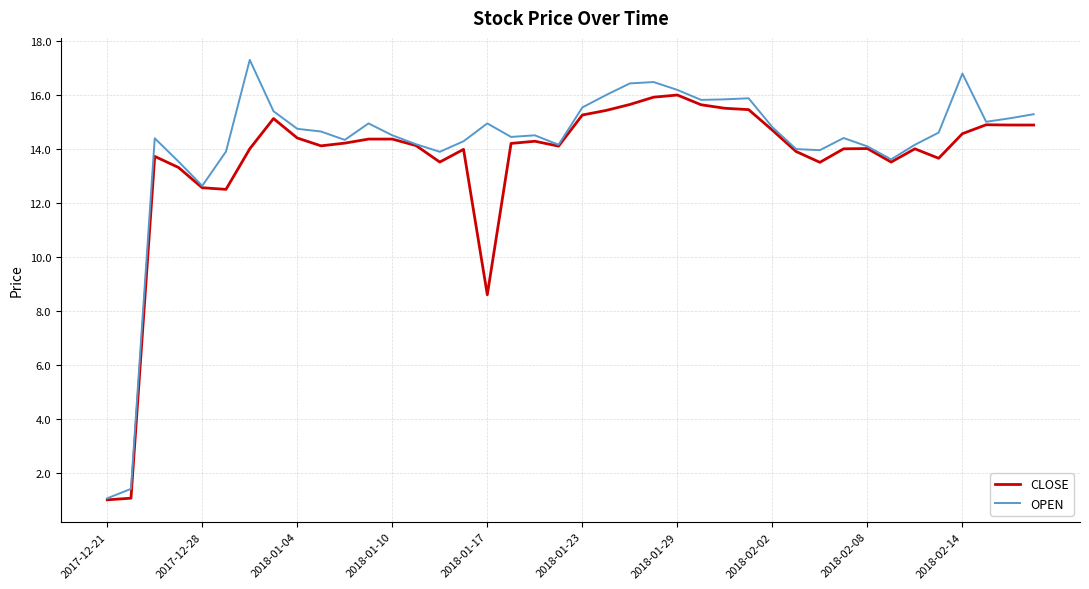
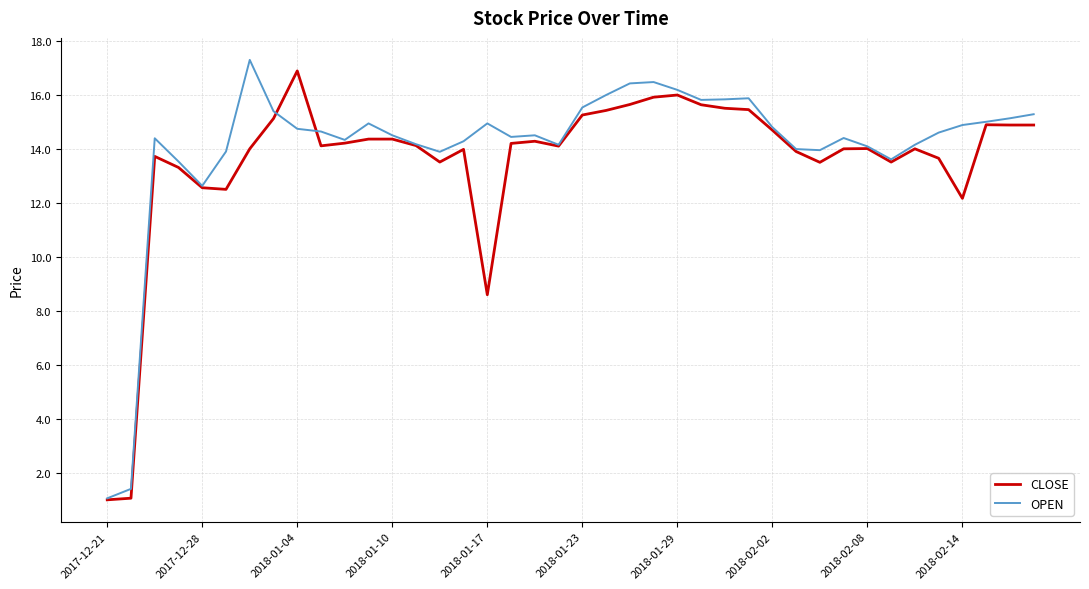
  {
    "CLOSE": {
-     "2018-01-04": 14.4,
+     "2018-01-04": 16.9,
      "2018-01-10": 14.4,
      "2018-01-17": 8.6,
      "2018-01-23": 15.2,
      "2018-01-29": 16.0,
      "2018-02-02": 14.7,
-     "2018-02-14": 14.6
+     "2018-02-14": 12.2
    },
    "OPEN": {
      "2018-01-04": 14.7,
      "2018-01-10": 14.5,
      "2018-01-17": 14.9,
      "2018-01-23": 15.5,
      "2018-01-29": 16.2,
      "2018-02-02": 14.8,
-     "2018-02-14": 16.8
+     "2018-02-14": 14.9
    }
  }
